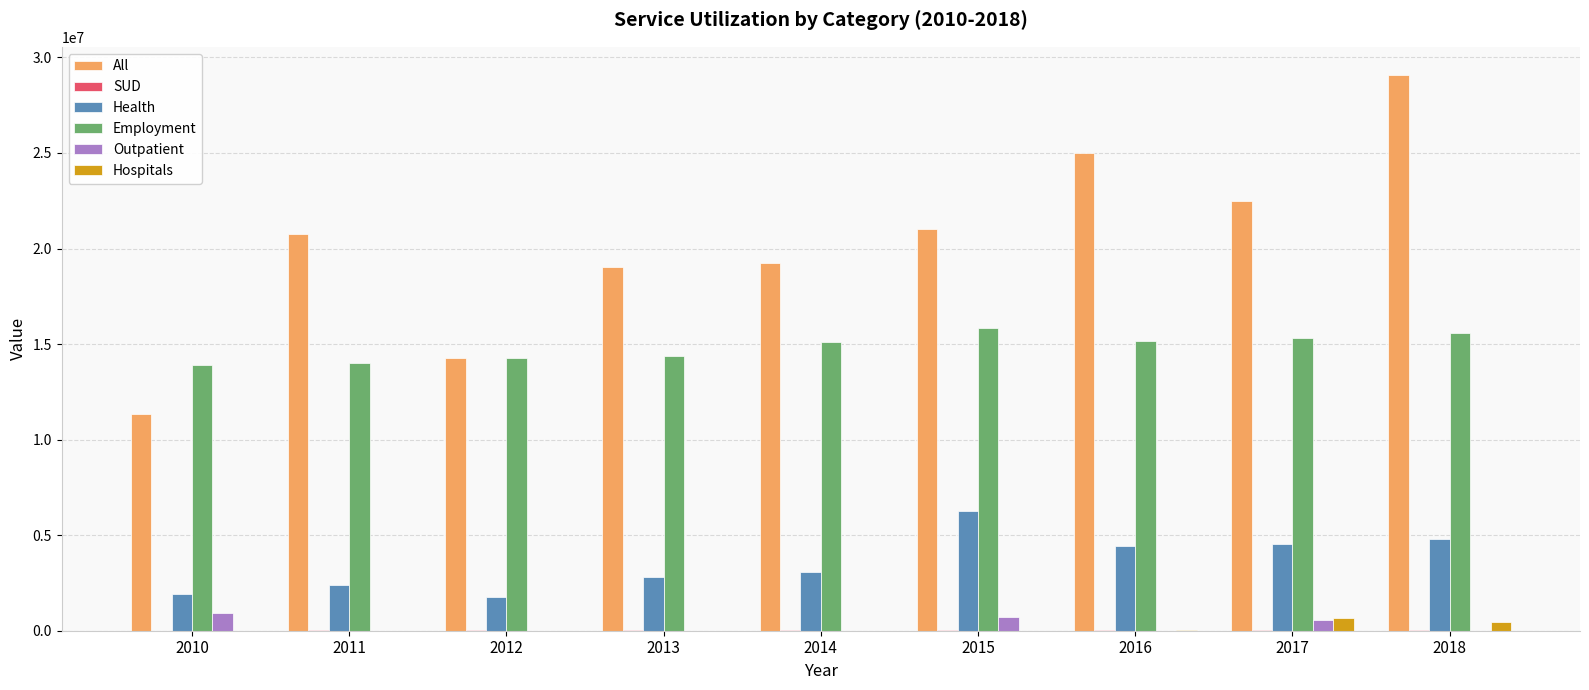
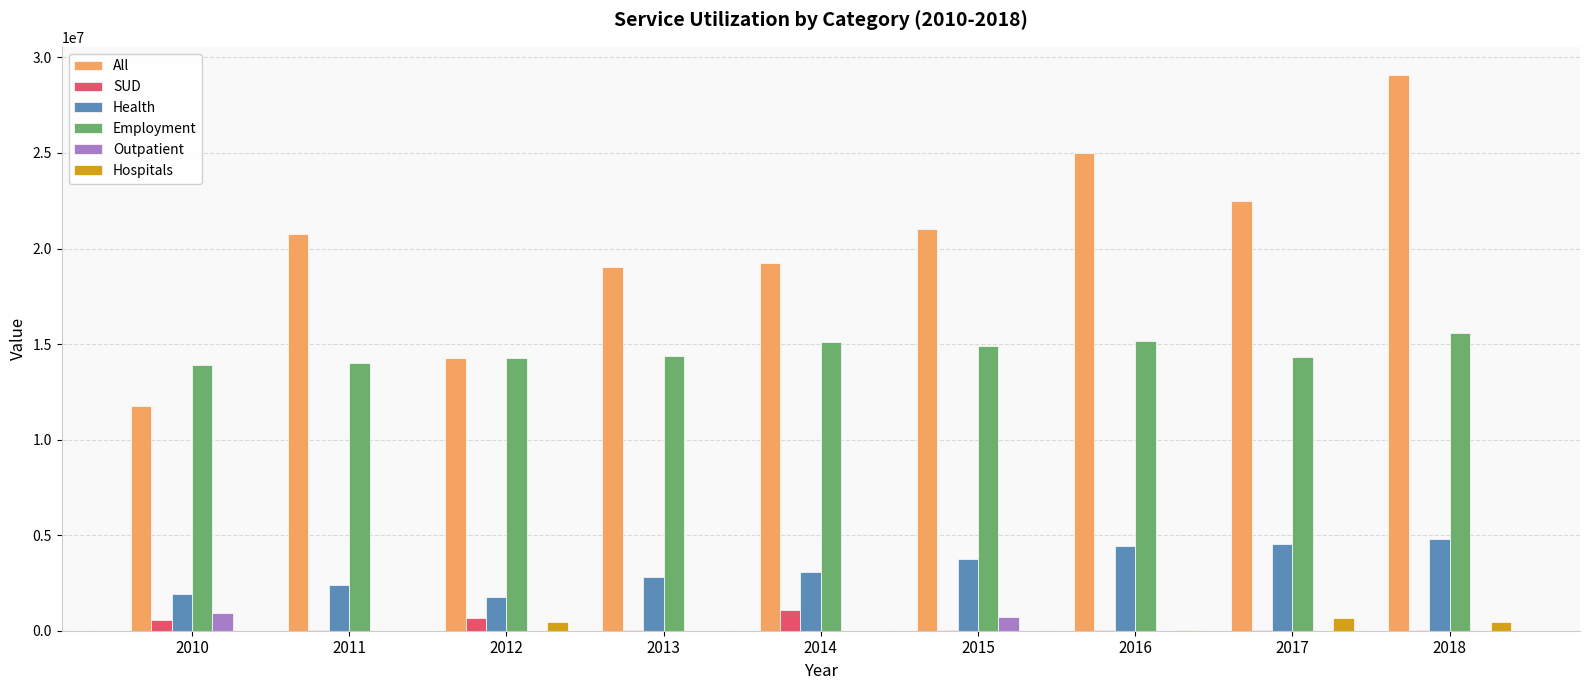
  {
    "All": {
-     "2010": 11300000,
+     "2010": 11800000,
      "2011": 20700000,
      "2012": 14300000,
      "2013": 19000000,
      "2014": 19200000,
      "2015": 21000000,
      "2016": 25000000,
      "2017": 22500000,
      "2018": 29100000
    },
    "SUD": {
-     "2010": 0,
-     "2012": 0,
-     "2014": 0
+     "2010": 500000,
+     "2012": 700000,
+     "2014": 1100000
    },
    "Health": {
      "2010": 1900000,
      "2011": 2400000,
      "2012": 1800000,
      "2013": 2800000,
      "2014": 3100000,
-     "2015": 6300000,
+     "2015": 3700000,
      "2016": 4500000,
      "2017": 4500000,
      "2018": 4800000
    },
    "Employment": {
      "2010": 13900000,
      "2011": 14000000,
      "2012": 14200000,
      "2013": 14400000,
      "2014": 15100000,
-     "2015": 15800000,
+     "2015": 14900000,
      "2016": 15100000,
-     "2017": 15300000,
+     "2017": 14300000,
      "2018": 15600000
    },
    "Outpatient": {
      "2010": 900000,
      "2015": 700000,
-     "2017": 500000
+     "2017": 0
    },
    "Hospitals": {
-     "2012": 0,
+     "2012": 400000,
      "2017": 700000,
      "2018": 500000
    }
  }
